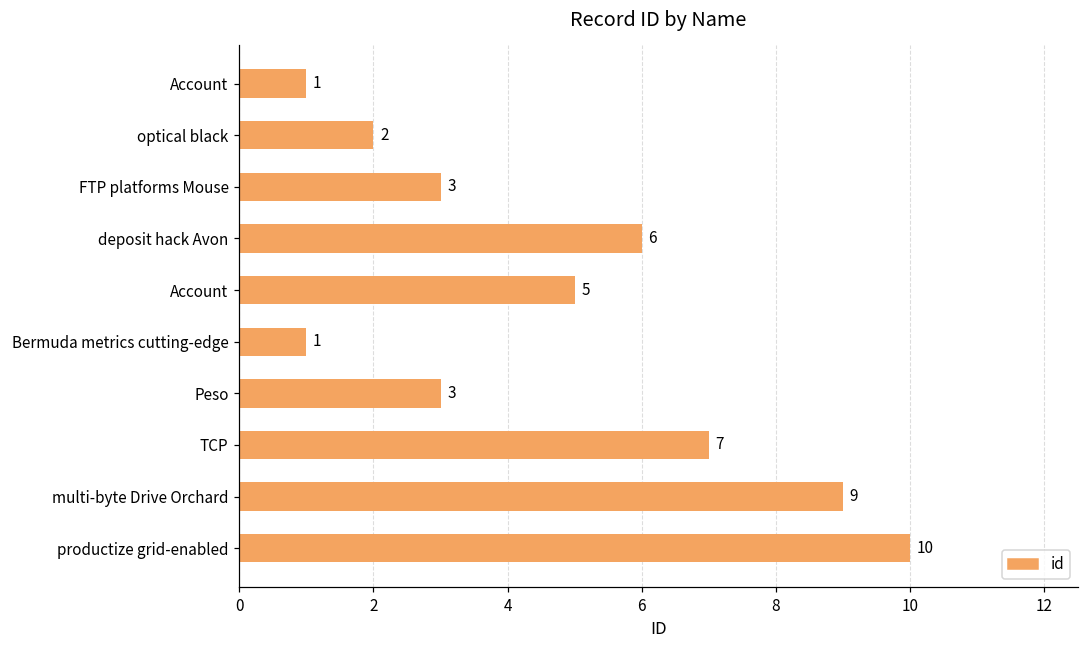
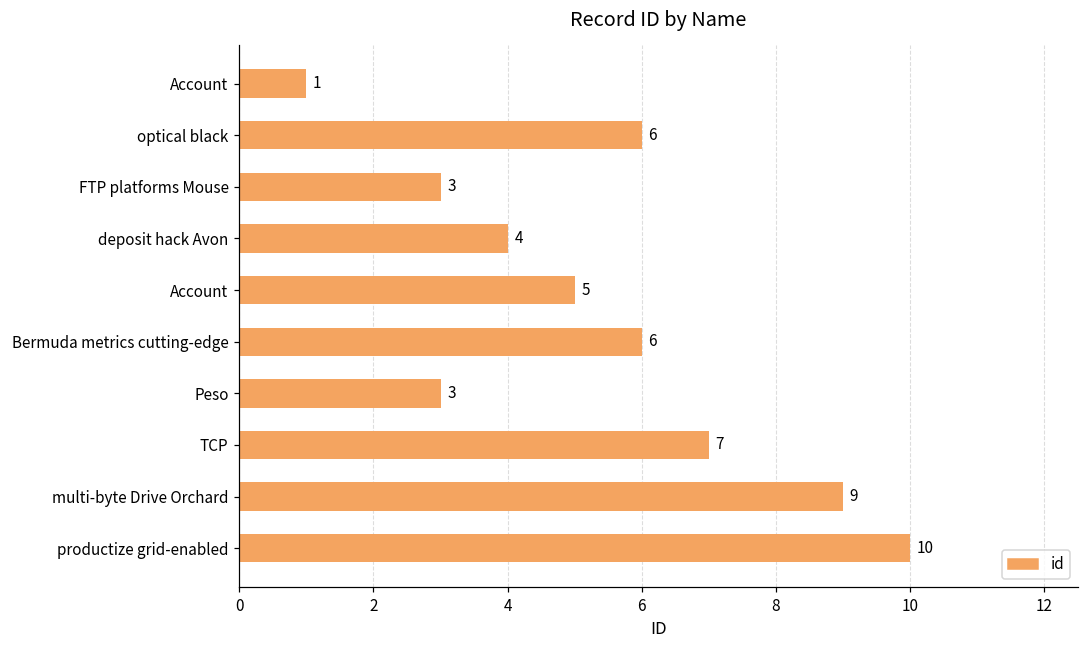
  {
-   "optical black": 2,
+   "optical black": 6,
    "FTP platforms Mouse": 3,
-   "deposit hack Avon": 6,
-   "Bermuda metrics cutting-edge": 1,
+   "deposit hack Avon": 4,
+   "Bermuda metrics cutting-edge": 6,
    "Peso": 3,
    "TCP": 7,
    "multi-byte Drive Orchard": 9,
    "productize grid-enabled": 10
  }
